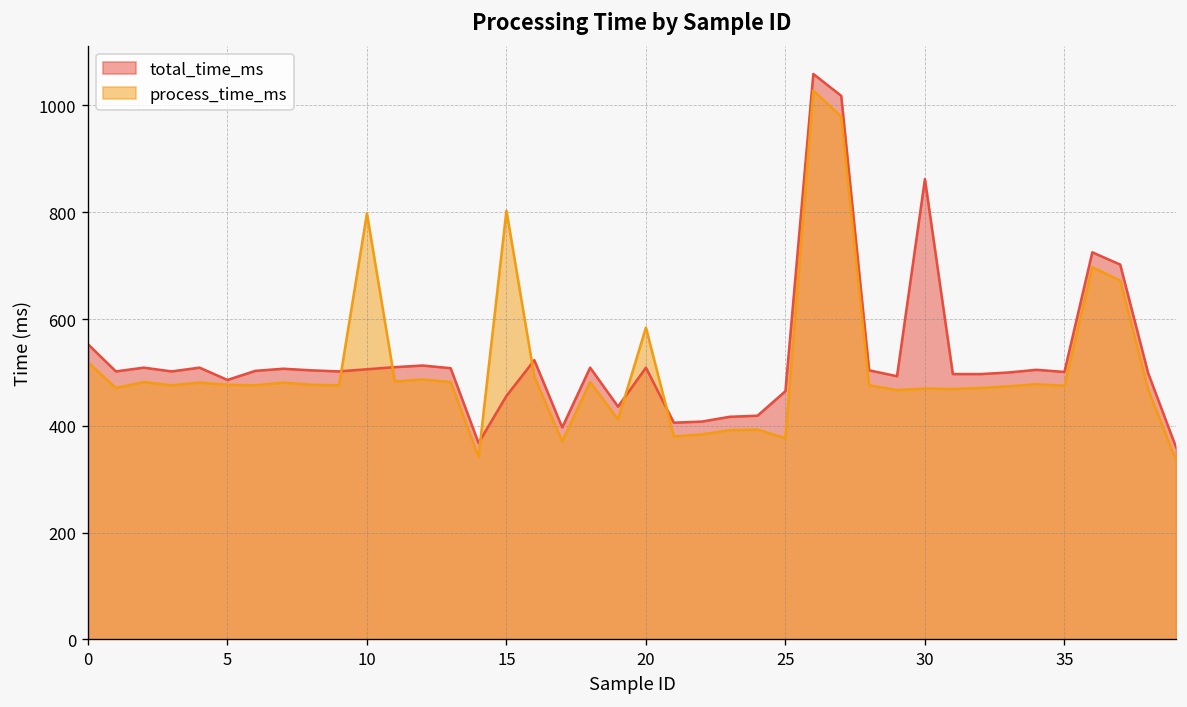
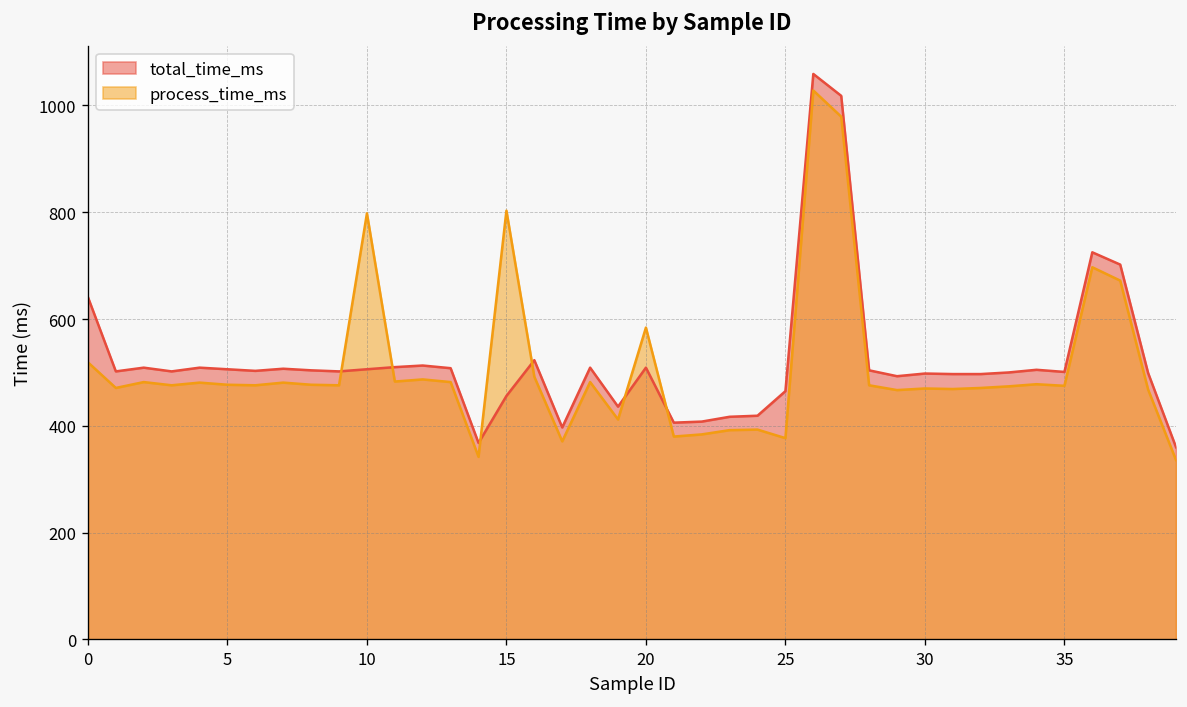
  {
    "total_time_ms": {
-     "0": 550,
-     "5": 490,
+     "0": 640,
+     "5": 510,
      "10": 510,
      "15": 460,
      "20": 510,
      "25": 470,
-     "30": 860,
+     "30": 500,
      "35": 500
    },
    "process_time_ms": {
      "0": 520,
      "5": 480,
      "10": 800,
      "15": 800,
      "20": 580,
      "25": 380,
      "30": 470,
      "35": 480
    }
  }
